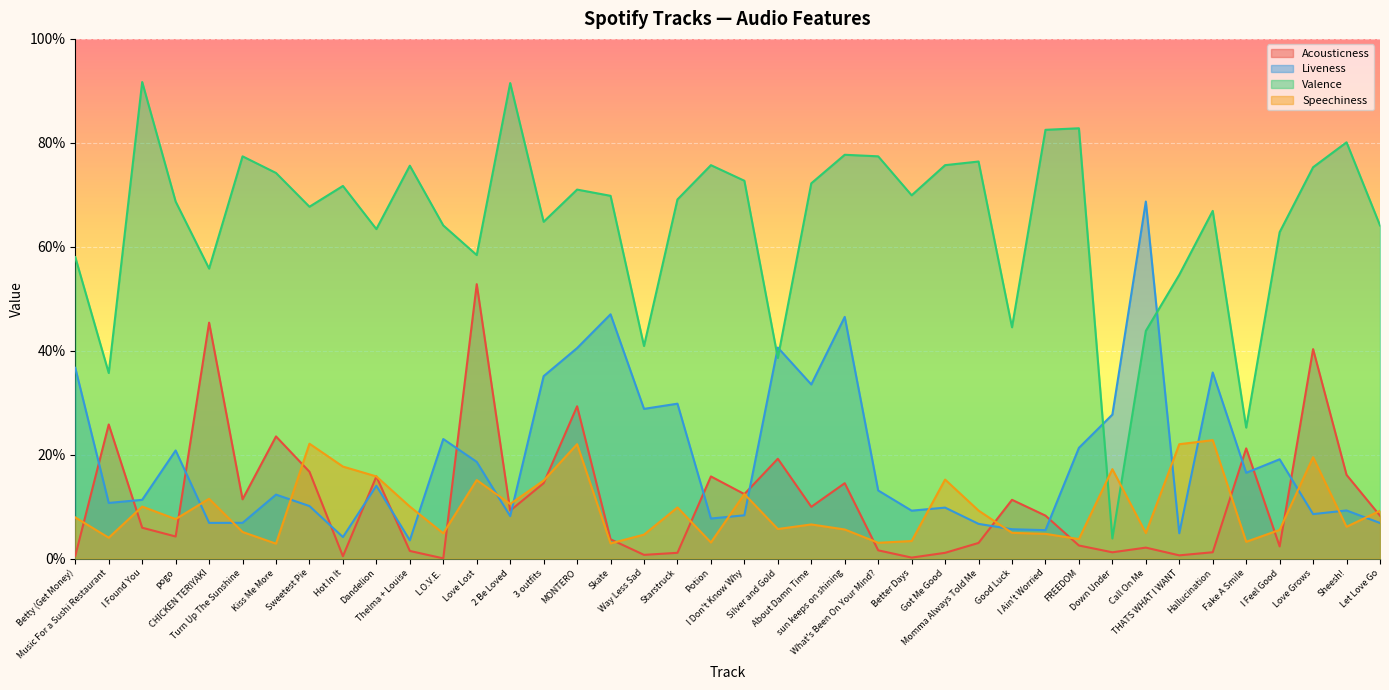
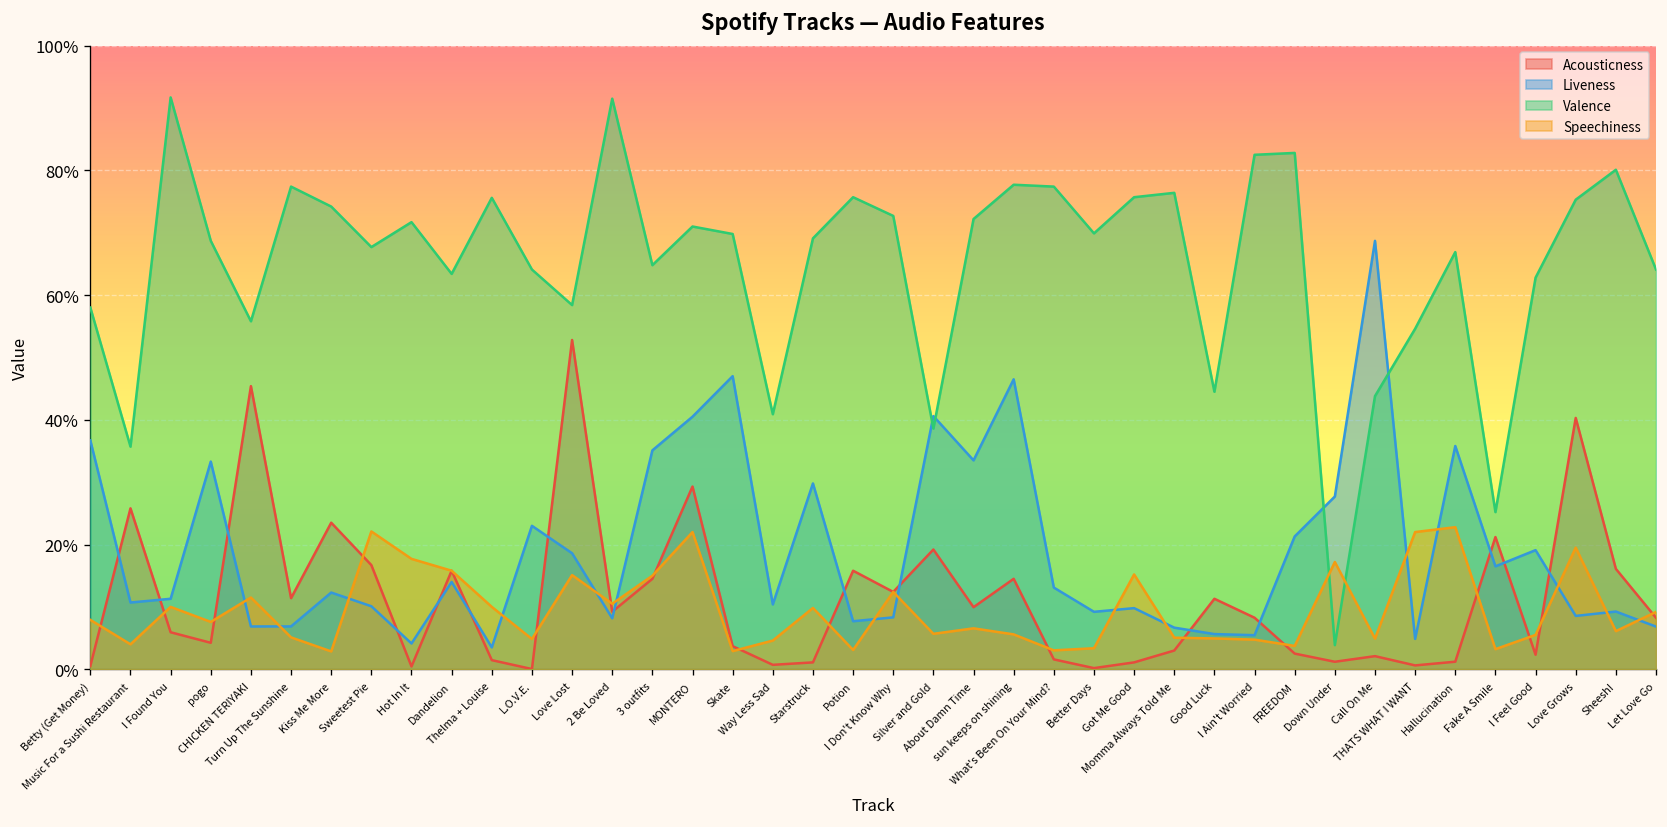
  {
    "Acousticness": {
      "Betty (Get Money)": "1%",
      "Music For a Sushi Restaurant": "26%",
      "I Found You": "6%",
      "pogo": "4%",
      "CHICKEN TERIYAKI": "45%",
      "Turn Up The Sunshine": "11%",
      "Kiss Me More": "24%",
      "Sweetest Pie": "17%",
      "Hot In It": "0%",
      "Thelma + Louise": "1%",
      "L.O.V.E.": "0%",
      "Love Lost": "53%",
      "2 Be Loved": "9%",
      "3 outfits": "14%",
      "MONTERO": "29%",
      "Skate": "4%",
      "Way Less Sad": "1%",
      "Starstruck": "1%",
      "Potion": "16%",
      "Silver and Gold": "19%",
      "About Damn Time": "10%",
      "sun keeps on shining": "14%",
      "What's Been On Your Mind?": "2%",
      "Better Days": "0%",
      "Got Me Good": "1%",
      "Momma Always Told Me": "3%",
      "Good Luck": "11%",
      "I Ain't Worried": "8%",
      "FREEDOM": "3%",
      "Down Under": "1%",
      "Call On Me": "2%",
      "THATS WHAT I WANT": "1%",
      "Hallucination": "1%",
      "Fake A Smile": "21%",
      "I Feel Good": "2%",
      "Love Grows": "40%",
      "Sheesh!": "16%",
      "Let Love Go": "8%"
    },
    "Liveness": {
      "Betty (Get Money)": "37%",
      "Music For a Sushi Restaurant": "11%",
      "I Found You": "11%",
-     "pogo": "21%",
+     "pogo": "33%",
      "CHICKEN TERIYAKI": "7%",
      "Turn Up The Sunshine": "7%",
      "Kiss Me More": "12%",
      "Sweetest Pie": "10%",
      "Hot In It": "4%",
      "Dandelion": "14%",
      "Thelma + Louise": "4%",
      "L.O.V.E.": "23%",
      "Love Lost": "19%",
      "2 Be Loved": "8%",
      "3 outfits": "35%",
      "MONTERO": "41%",
      "Skate": "47%",
-     "Way Less Sad": "29%",
+     "Way Less Sad": "10%",
      "Starstruck": "30%",
      "Potion": "8%",
      "I Don't Know Why": "8%",
      "Silver and Gold": "41%",
      "About Damn Time": "34%",
      "sun keeps on shining": "47%",
      "What's Been On Your Mind?": "13%",
      "Better Days": "9%",
      "Got Me Good": "10%",
      "Momma Always Told Me": "7%",
      "Good Luck": "6%",
      "I Ain't Worried": "5%",
      "FREEDOM": "21%",
      "Down Under": "28%",
      "Call On Me": "69%",
      "THATS WHAT I WANT": "5%",
      "Hallucination": "36%",
      "Fake A Smile": "17%",
      "I Feel Good": "19%",
      "Love Grows": "9%",
      "Sheesh!": "9%",
      "Let Love Go": "7%"
    },
    "Valence": {
      "Betty (Get Money)": "58%",
      "Music For a Sushi Restaurant": "36%",
      "I Found You": "92%",
      "pogo": "69%",
      "CHICKEN TERIYAKI": "56%",
      "Turn Up The Sunshine": "77%",
      "Kiss Me More": "74%",
      "Sweetest Pie": "68%",
      "Hot In It": "72%",
      "Dandelion": "63%",
      "Thelma + Louise": "76%",
      "L.O.V.E.": "64%",
      "Love Lost": "58%",
      "2 Be Loved": "92%",
      "3 outfits": "65%",
      "MONTERO": "71%",
      "Skate": "70%",
      "Way Less Sad": "41%",
      "Starstruck": "69%",
      "Potion": "76%",
      "I Don't Know Why": "73%",
      "Silver and Gold": "39%",
      "About Damn Time": "72%",
      "sun keeps on shining": "78%",
      "What's Been On Your Mind?": "77%",
      "Better Days": "70%",
      "Got Me Good": "76%",
      "Momma Always Told Me": "76%",
      "Good Luck": "45%",
      "I Ain't Worried": "83%",
      "FREEDOM": "83%",
      "Down Under": "4%",
      "Call On Me": "44%",
      "THATS WHAT I WANT": "55%",
      "Hallucination": "67%",
      "Fake A Smile": "25%",
      "I Feel Good": "63%",
      "Love Grows": "75%",
      "Sheesh!": "80%",
      "Let Love Go": "64%"
    },
    "Speechiness": {
      "Betty (Get Money)": "8%",
      "Music For a Sushi Restaurant": "4%",
      "I Found You": "10%",
      "pogo": "8%",
      "CHICKEN TERIYAKI": "12%",
      "Turn Up The Sunshine": "5%",
      "Kiss Me More": "3%",
      "Sweetest Pie": "22%",
      "Hot In It": "18%",
      "Thelma + Louise": "10%",
      "L.O.V.E.": "5%",
      "Love Lost": "15%",
      "2 Be Loved": "11%",
      "3 outfits": "15%",
      "MONTERO": "22%",
      "Skate": "3%",
      "Way Less Sad": "5%",
      "Starstruck": "10%",
      "Potion": "3%",
      "Silver and Gold": "6%",
      "About Damn Time": "7%",
      "sun keeps on shining": "6%",
      "What's Been On Your Mind?": "3%",
      "Better Days": "3%",
      "Got Me Good": "15%",
-     "Momma Always Told Me": "9%",
+     "Momma Always Told Me": "5%",
      "Good Luck": "5%",
      "I Ain't Worried": "5%",
      "FREEDOM": "4%",
      "Down Under": "17%",
      "Call On Me": "5%",
      "THATS WHAT I WANT": "22%",
      "Hallucination": "23%",
      "Fake A Smile": "3%",
      "I Feel Good": "6%",
      "Love Grows": "20%",
      "Sheesh!": "6%",
      "Let Love Go": "9%"
    }
  }
